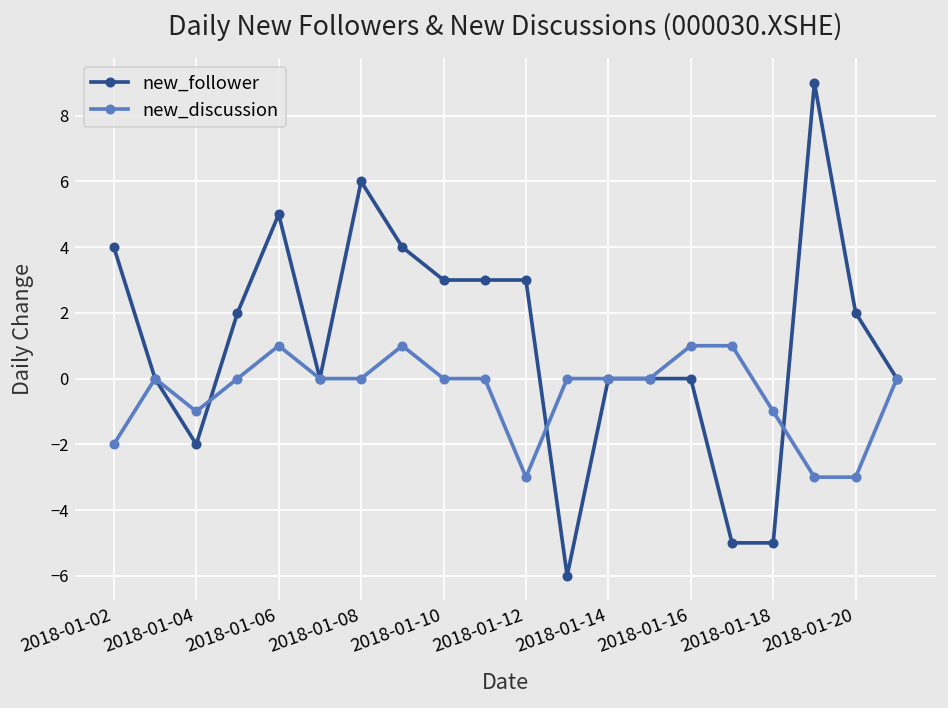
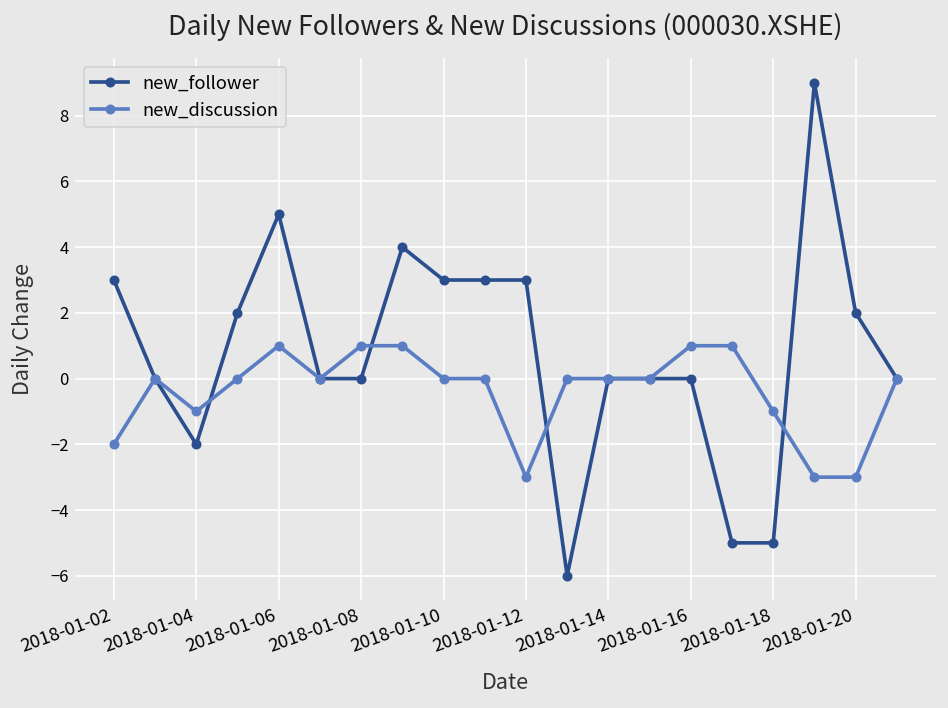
  {
    "new_follower": {
-     "2018-01-02": 4,
+     "2018-01-02": 3,
      "2018-01-04": -2,
      "2018-01-06": 5,
-     "2018-01-08": 6,
+     "2018-01-08": 0,
      "2018-01-10": 3,
      "2018-01-12": 3,
      "2018-01-16": 0,
      "2018-01-18": -5,
      "2018-01-20": 2
    },
    "new_discussion": {
      "2018-01-02": -2,
      "2018-01-04": -1,
      "2018-01-06": 1,
-     "2018-01-08": 0,
+     "2018-01-08": 1,
      "2018-01-10": 0,
      "2018-01-12": -3,
      "2018-01-16": 1,
      "2018-01-18": -1,
      "2018-01-20": -3
    }
  }
